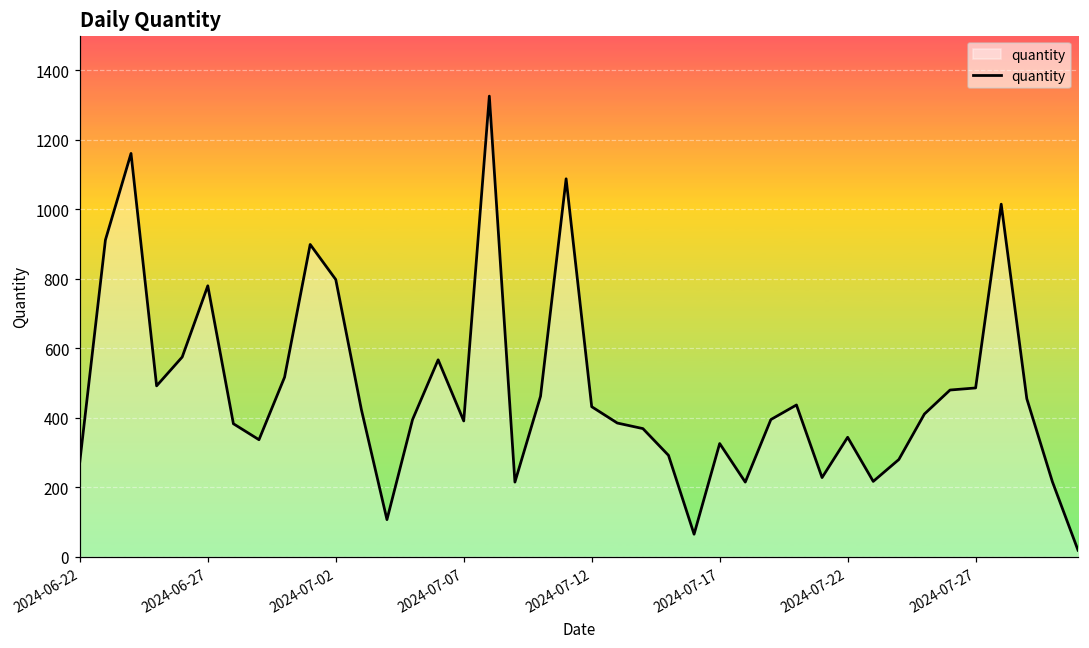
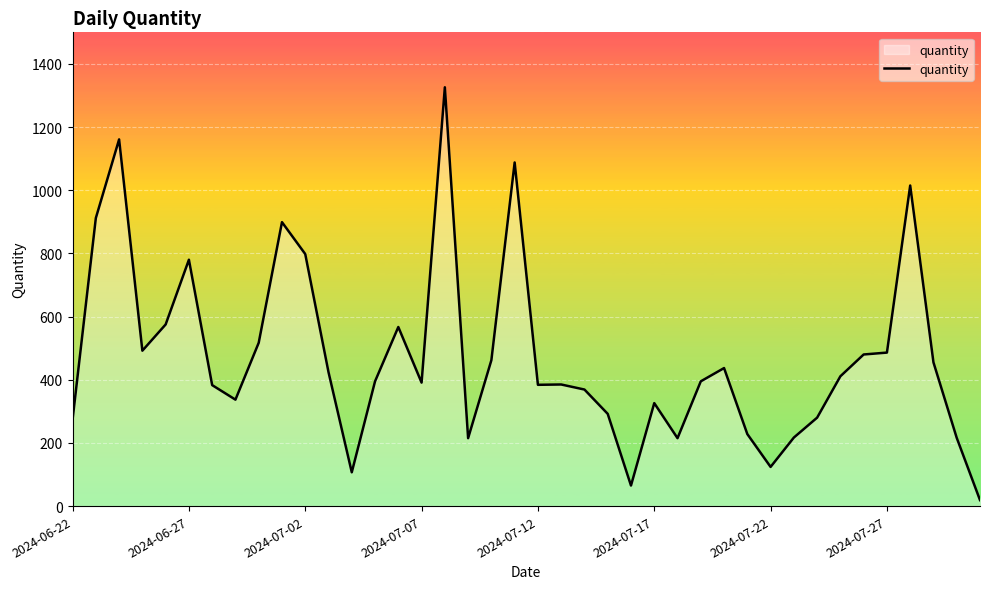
  {
    "2024-06-22": 270,
    "2024-06-27": 780,
    "2024-07-02": 800,
    "2024-07-07": 390,
-   "2024-07-12": 430,
+   "2024-07-12": 380,
    "2024-07-17": 330,
-   "2024-07-22": 340,
+   "2024-07-22": 120,
    "2024-07-27": 490
  }
